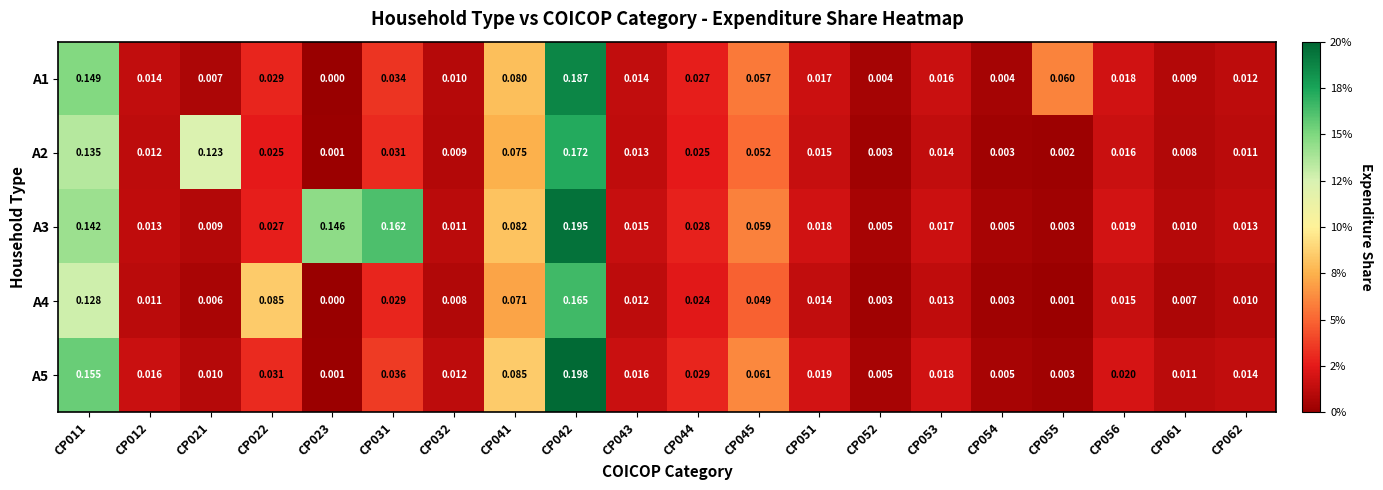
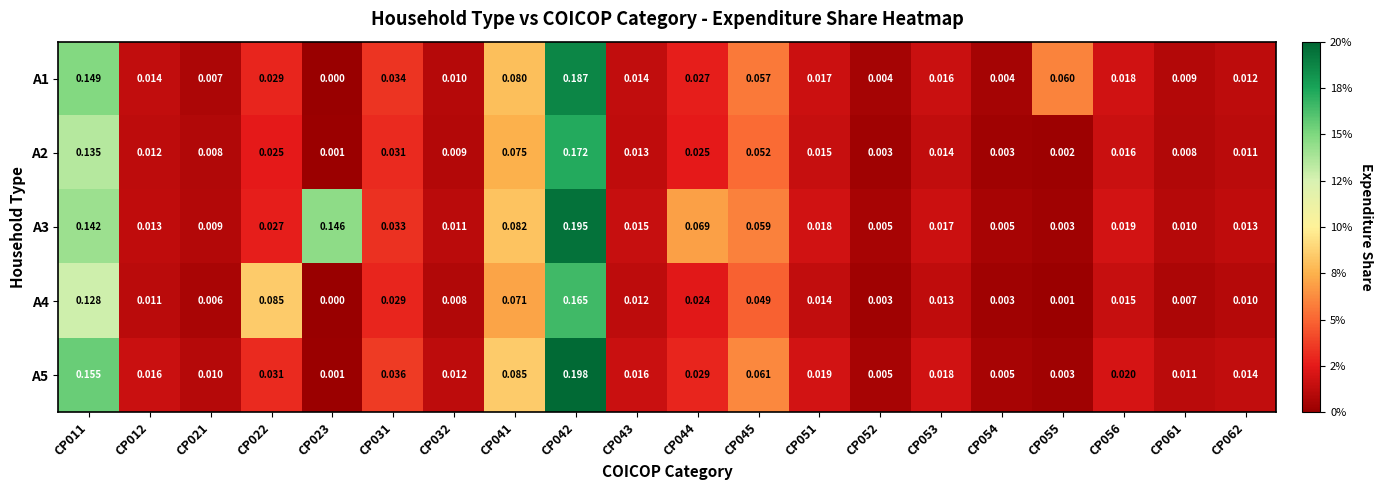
  {
    "A1": {
      "CP011": 0.149,
      "CP012": 0.014,
      "CP021": 0.007,
      "CP022": 0.029,
      "CP023": 0.000,
      "CP031": 0.034,
      "CP032": 0.010,
      "CP041": 0.080,
      "CP042": 0.187,
      "CP043": 0.014,
      "CP044": 0.027,
      "CP045": 0.057,
      "CP051": 0.017,
      "CP052": 0.004,
      "CP053": 0.016,
      "CP054": 0.004,
      "CP055": 0.060,
      "CP056": 0.018,
      "CP061": 0.009,
      "CP062": 0.012
    },
    "A2": {
      "CP011": 0.135,
      "CP012": 0.012,
-     "CP021": 0.123,
+     "CP021": 0.008,
      "CP022": 0.025,
      "CP023": 0.001,
      "CP031": 0.031,
      "CP032": 0.009,
      "CP041": 0.075,
      "CP042": 0.172,
      "CP043": 0.013,
      "CP044": 0.025,
      "CP045": 0.052,
      "CP051": 0.015,
      "CP052": 0.003,
      "CP053": 0.014,
      "CP054": 0.003,
      "CP055": 0.002,
      "CP056": 0.016,
      "CP061": 0.008,
      "CP062": 0.011
    },
    "A3": {
      "CP011": 0.142,
      "CP012": 0.013,
      "CP021": 0.009,
      "CP022": 0.027,
      "CP023": 0.146,
-     "CP031": 0.162,
+     "CP031": 0.033,
      "CP032": 0.011,
      "CP041": 0.082,
      "CP042": 0.195,
      "CP043": 0.015,
-     "CP044": 0.028,
+     "CP044": 0.069,
      "CP045": 0.059,
      "CP051": 0.018,
      "CP052": 0.005,
      "CP053": 0.017,
      "CP054": 0.005,
      "CP055": 0.003,
      "CP056": 0.019,
      "CP061": 0.010,
      "CP062": 0.013
    },
    "A4": {
      "CP011": 0.128,
      "CP012": 0.011,
      "CP021": 0.006,
      "CP022": 0.085,
      "CP023": 0.000,
      "CP031": 0.029,
      "CP032": 0.008,
      "CP041": 0.071,
      "CP042": 0.165,
      "CP043": 0.012,
      "CP044": 0.024,
      "CP045": 0.049,
      "CP051": 0.014,
      "CP052": 0.003,
      "CP053": 0.013,
      "CP054": 0.003,
      "CP055": 0.001,
      "CP056": 0.015,
      "CP061": 0.007,
      "CP062": 0.010
    },
    "A5": {
      "CP011": 0.155,
      "CP012": 0.016,
      "CP021": 0.010,
      "CP022": 0.031,
      "CP023": 0.001,
      "CP031": 0.036,
      "CP032": 0.012,
      "CP041": 0.085,
      "CP042": 0.198,
      "CP043": 0.016,
      "CP044": 0.029,
      "CP045": 0.061,
      "CP051": 0.019,
      "CP052": 0.005,
      "CP053": 0.018,
      "CP054": 0.005,
      "CP055": 0.003,
      "CP056": 0.020,
      "CP061": 0.011,
      "CP062": 0.014
    }
  }
